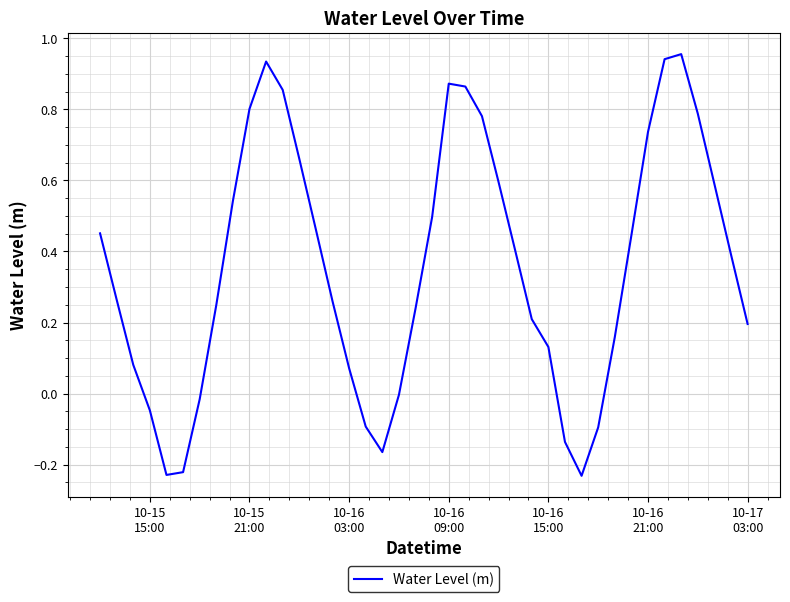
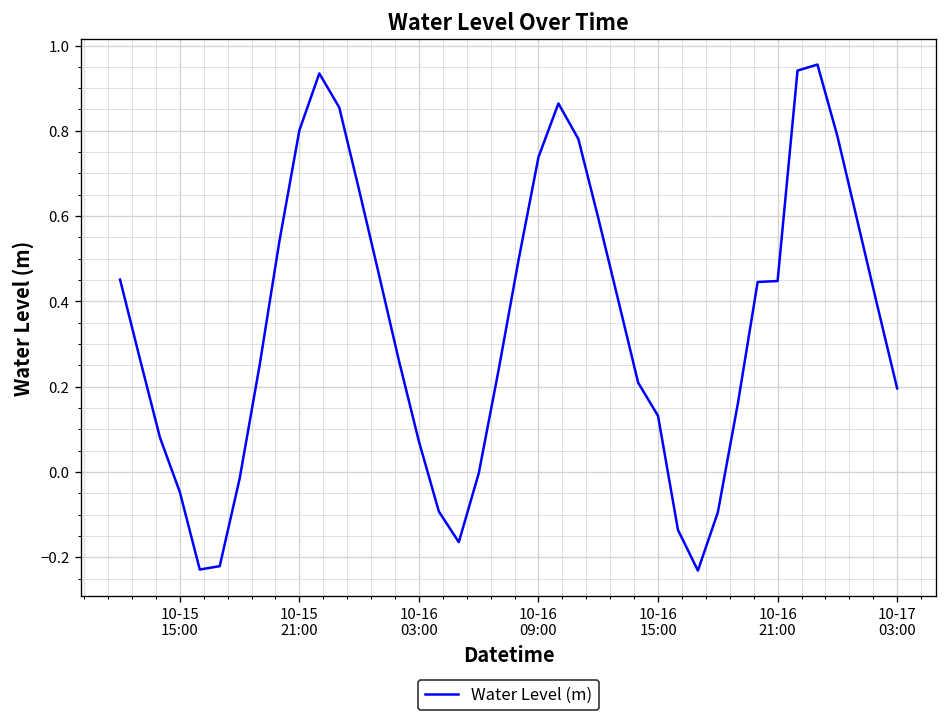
  {
    "10-15 15:00": -0.05,
    "10-15 21:00": 0.80,
    "10-16 03:00": 0.07,
-   "10-16 09:00": 0.87,
+   "10-16 09:00": 0.74,
    "10-16 15:00": 0.13,
-   "10-16 21:00": 0.74,
+   "10-16 21:00": 0.45,
    "10-17 03:00": 0.20
  }
